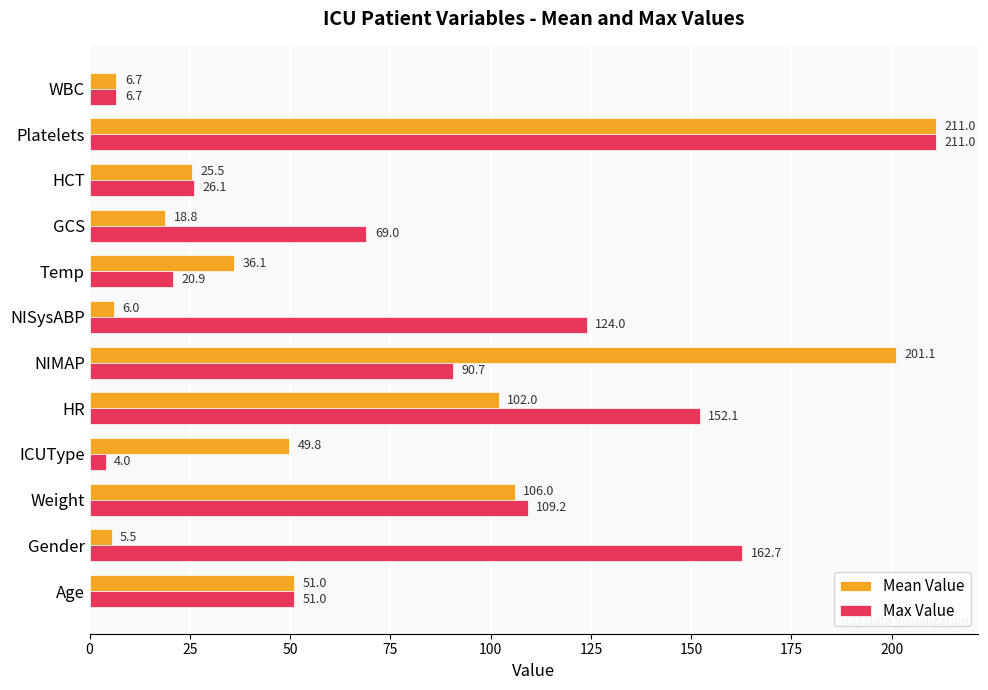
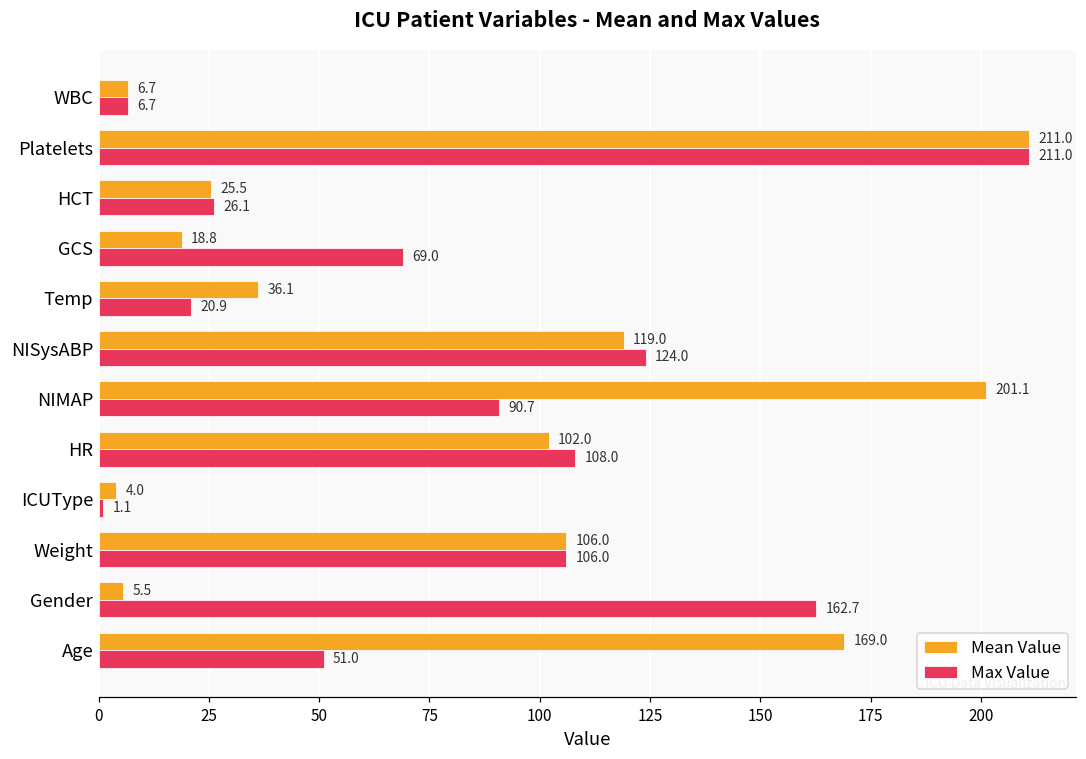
  {
    "Mean Value": {
      "WBC": 6.7,
      "Platelets": 211.0,
      "HCT": 25.5,
      "GCS": 18.8,
      "Temp": 36.1,
-     "NISysABP": 6.0,
+     "NISysABP": 119.0,
      "NIMAP": 201.1,
      "HR": 102.0,
-     "ICUType": 49.8,
+     "ICUType": 4.0,
      "Weight": 106.0,
      "Gender": 5.5,
-     "Age": 51.0
+     "Age": 169.0
    },
    "Max Value": {
      "WBC": 6.7,
      "Platelets": 211.0,
      "HCT": 26.1,
      "GCS": 69.0,
      "Temp": 20.9,
      "NISysABP": 124.0,
      "NIMAP": 90.7,
-     "HR": 152.1,
-     "ICUType": 4.0,
-     "Weight": 109.2,
+     "HR": 108.0,
+     "ICUType": 1.1,
+     "Weight": 106.0,
      "Gender": 162.7,
      "Age": 51.0
    }
  }
